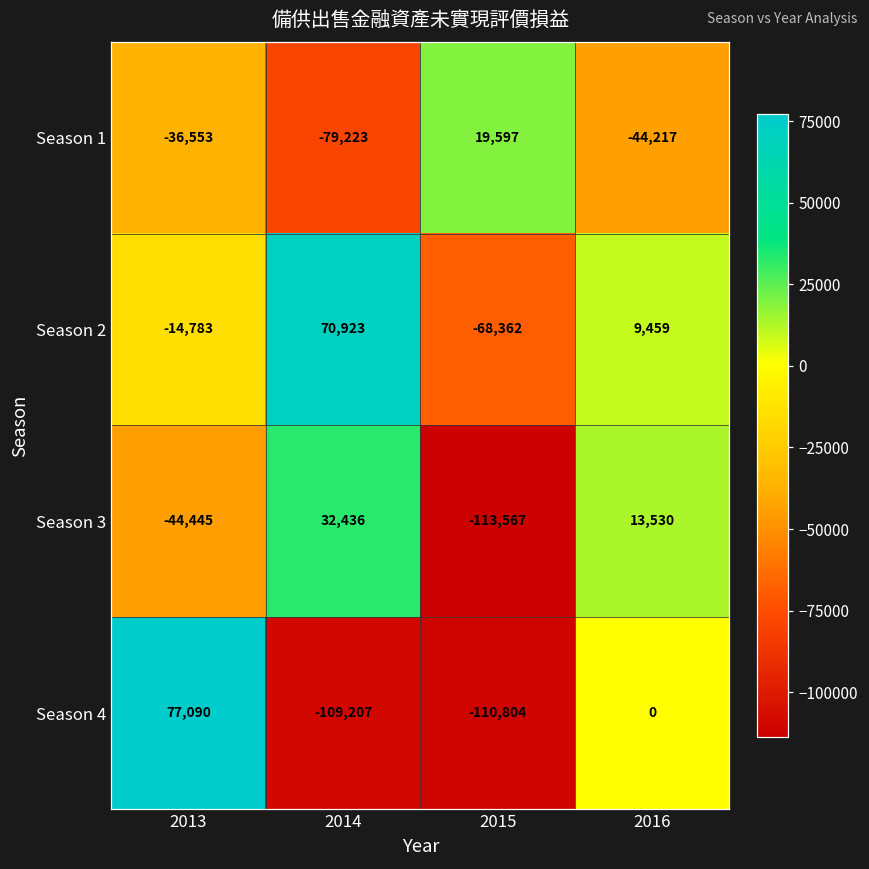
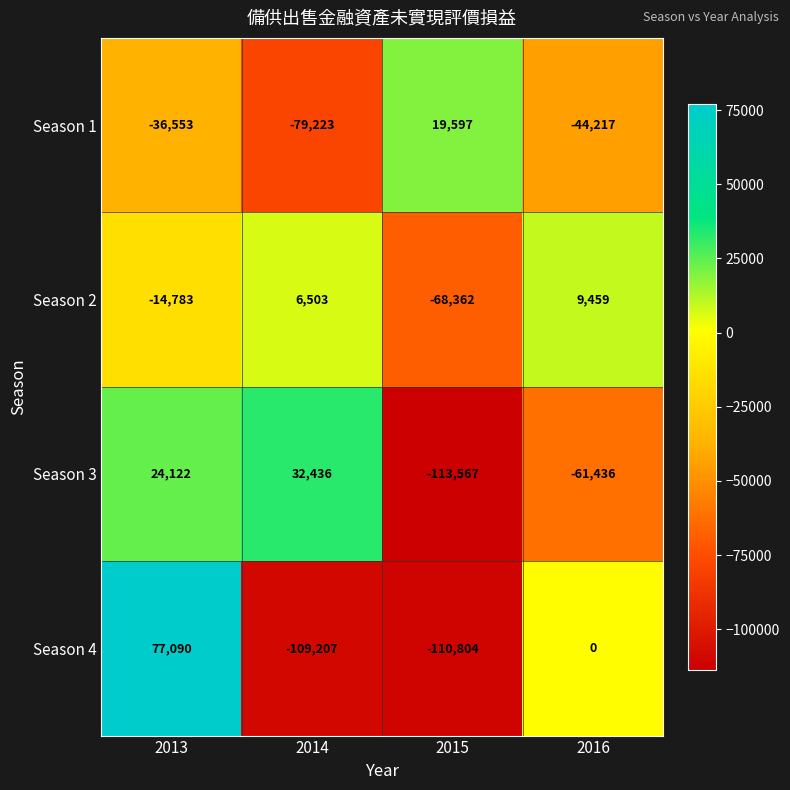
  {
    "Season 1": {
      "2013": "-36,553",
      "2014": "-79,223",
      "2015": "19,597",
      "2016": "-44,217"
    },
    "Season 2": {
      "2013": "-14,783",
-     "2014": "70,923",
+     "2014": "6,503",
      "2015": "-68,362",
      "2016": "9,459"
    },
    "Season 3": {
-     "2013": "-44,445",
+     "2013": "24,122",
      "2014": "32,436",
      "2015": "-113,567",
-     "2016": "13,530"
+     "2016": "-61,436"
    },
    "Season 4": {
      "2013": "77,090",
      "2014": "-109,207",
      "2015": "-110,804",
      "2016": "0"
    }
  }
